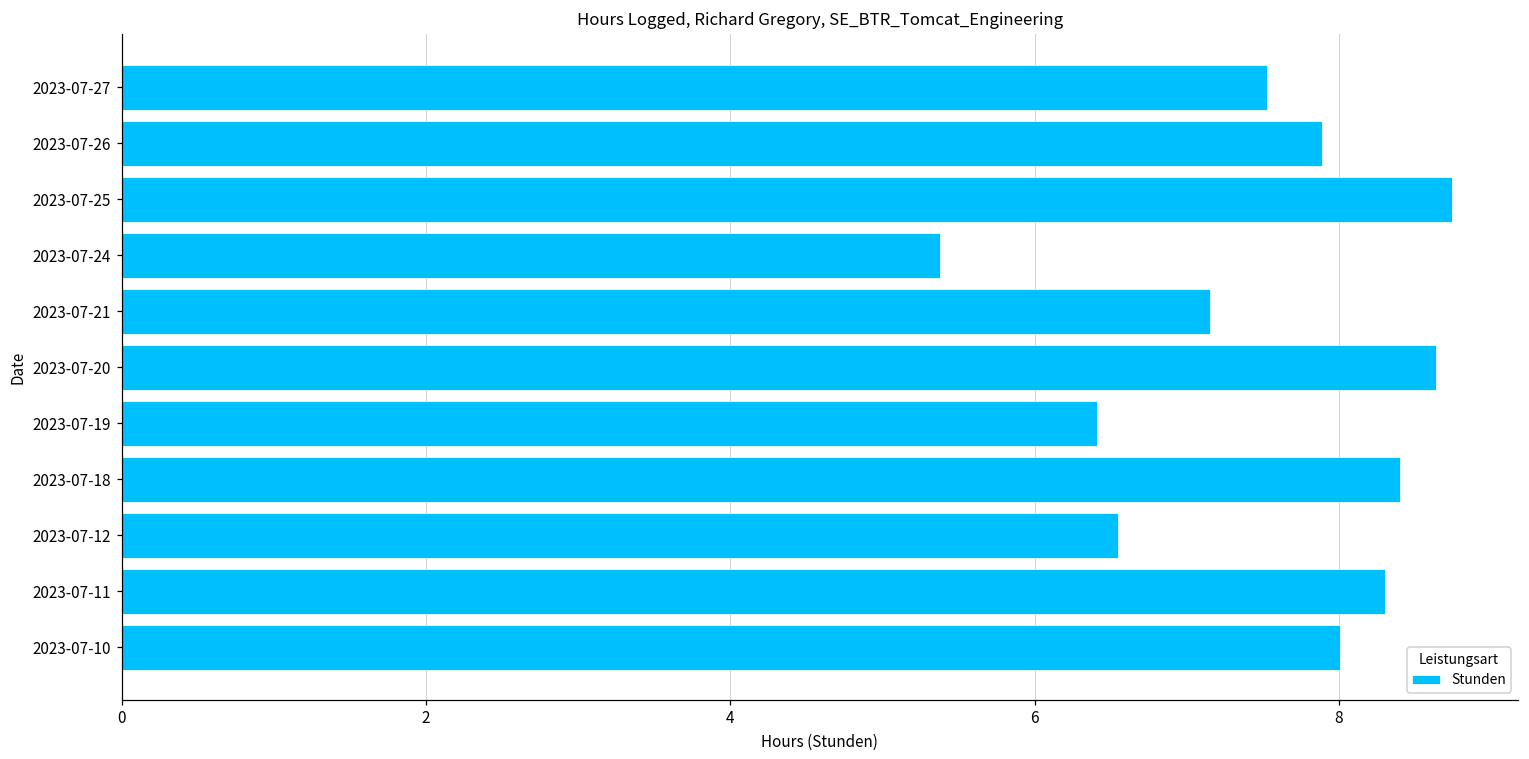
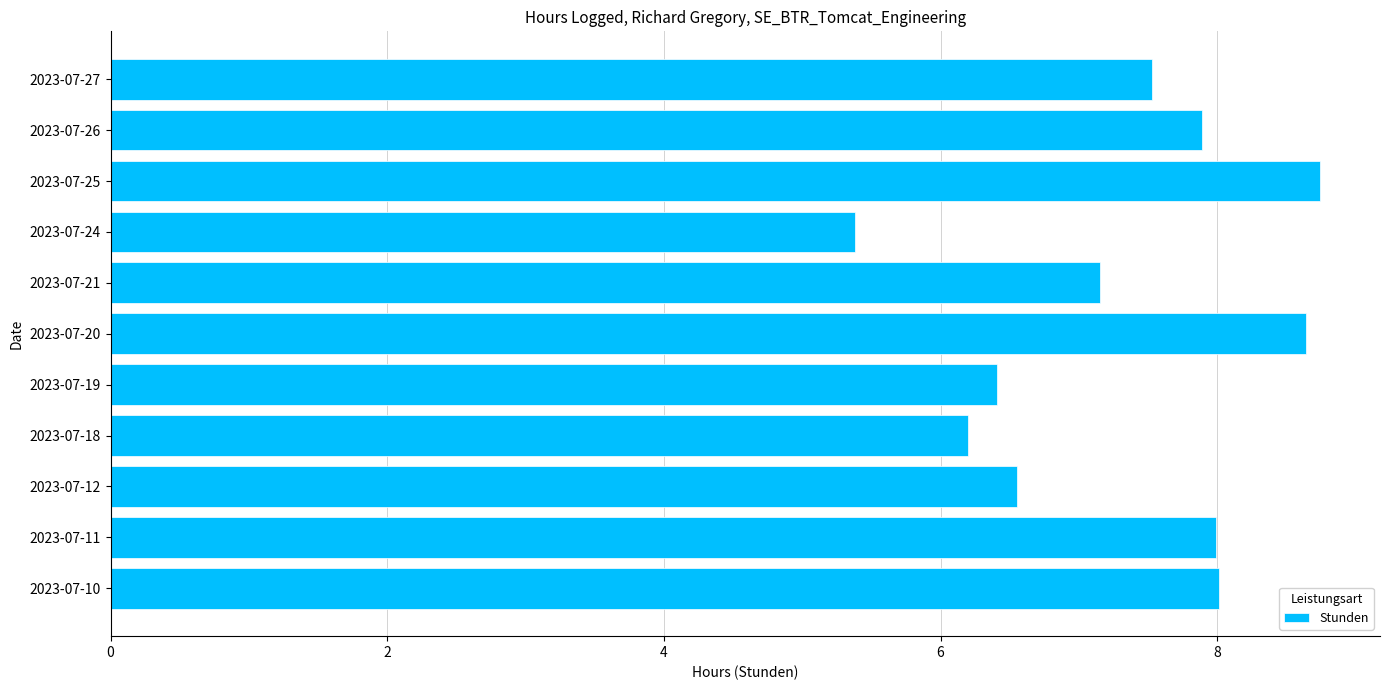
  {
    "2023-07-27": 7.53,
    "2023-07-26": 7.89,
    "2023-07-25": 8.74,
    "2023-07-24": 5.38,
    "2023-07-21": 7.15,
    "2023-07-20": 8.64,
    "2023-07-19": 6.41,
-   "2023-07-18": 8.4,
+   "2023-07-18": 6.2,
    "2023-07-12": 6.55,
-   "2023-07-11": 8.30,
+   "2023-07-11": 7.99,
    "2023-07-10": 8.01
  }
